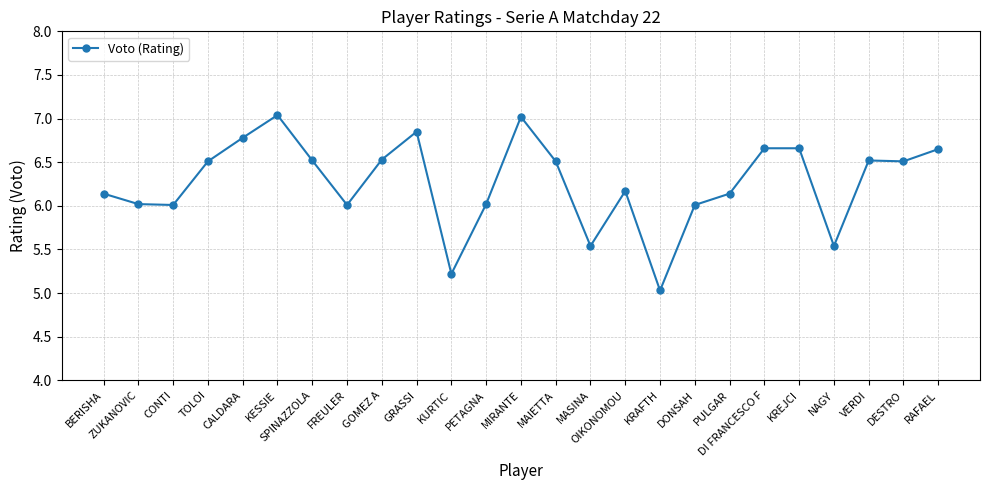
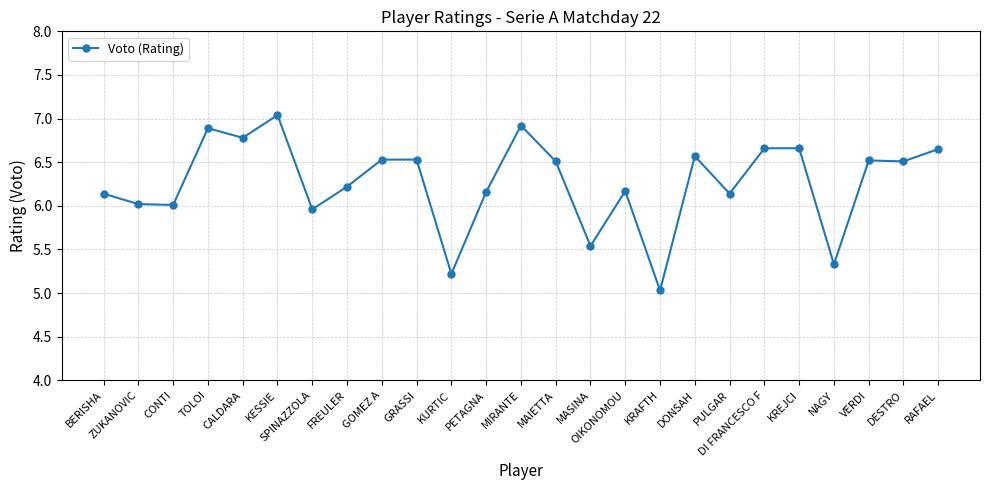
  {
    "BERISHA": 6.1,
    "ZUKANOVIC": 6.0,
    "CONTI": 6.0,
-   "TOLOI": 6.5,
+   "TOLOI": 6.9,
    "CALDARA": 6.8,
    "KESSIE": 7.0,
-   "SPINAZZOLA": 6.5,
-   "FREULER": 6.0,
+   "SPINAZZOLA": 6.0,
+   "FREULER": 6.2,
    "GOMEZ A": 6.5,
-   "GRASSI": 6.9,
+   "GRASSI": 6.5,
    "KURTIC": 5.2,
-   "PETAGNA": 6.0,
-   "MIRANTE": 7.0,
+   "PETAGNA": 6.2,
+   "MIRANTE": 6.9,
    "MAIETTA": 6.5,
    "MASINA": 5.5,
    "OIKONOMOU": 6.2,
    "KRAFTH": 5.0,
-   "DONSAH": 6.0,
+   "DONSAH": 6.6,
    "PULGAR": 6.1,
    "DI FRANCESCO F": 6.7,
    "KREJCI": 6.7,
-   "NAGY": 5.5,
+   "NAGY": 5.3,
    "VERDI": 6.5,
    "DESTRO": 6.5,
    "RAFAEL": 6.7
  }
